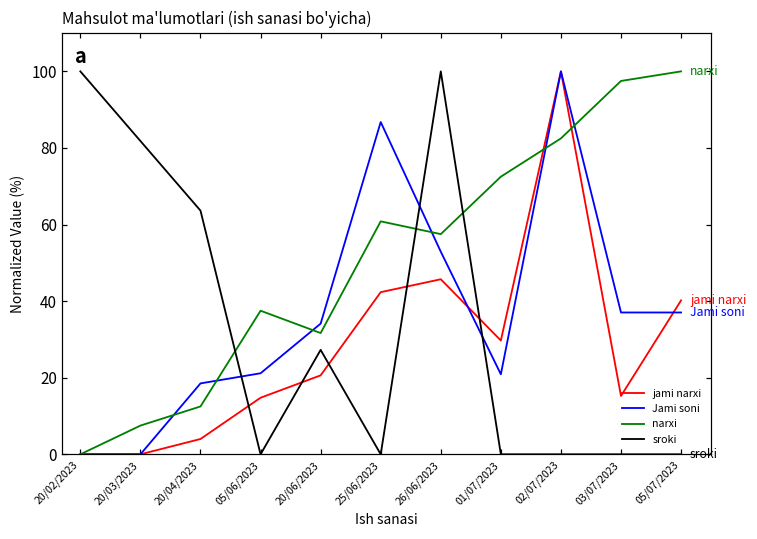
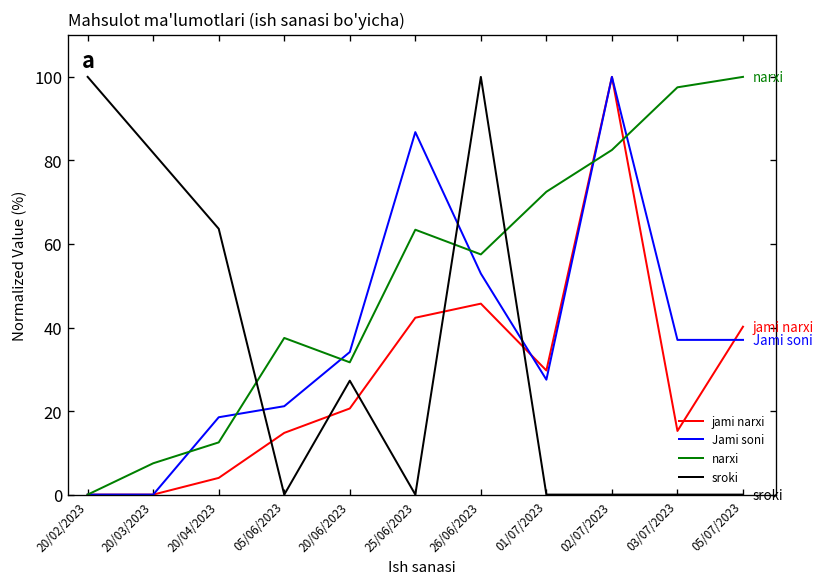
  {
    "jami narxi": {
      "20/04/2023": 4,
      "05/06/2023": 15,
      "20/06/2023": 21,
      "25/06/2023": 42,
      "26/06/2023": 46,
      "01/07/2023": 30,
      "03/07/2023": 15,
      "05/07/2023": 40
    },
    "Jami soni": {
      "20/04/2023": 19,
      "05/06/2023": 21,
      "20/06/2023": 34,
      "25/06/2023": 87,
      "26/06/2023": 53,
-     "01/07/2023": 21,
+     "01/07/2023": 28,
      "03/07/2023": 37,
      "05/07/2023": 37
    },
    "narxi": {
      "20/03/2023": 8,
      "20/04/2023": 13,
      "05/06/2023": 38,
      "20/06/2023": 32,
-     "25/06/2023": 61,
+     "25/06/2023": 63,
      "26/06/2023": 57,
      "01/07/2023": 73,
      "02/07/2023": 83,
      "03/07/2023": 98,
      "05/07/2023": 100
    },
    "sroki": {
      "20/02/2023": 100,
      "20/03/2023": 82,
      "20/04/2023": 64,
      "05/06/2023": 0,
      "20/06/2023": 27,
      "25/06/2023": 0,
      "26/06/2023": 100,
      "01/07/2023": 0,
      "02/07/2023": 0,
      "03/07/2023": 0,
      "05/07/2023": 0
    }
  }
